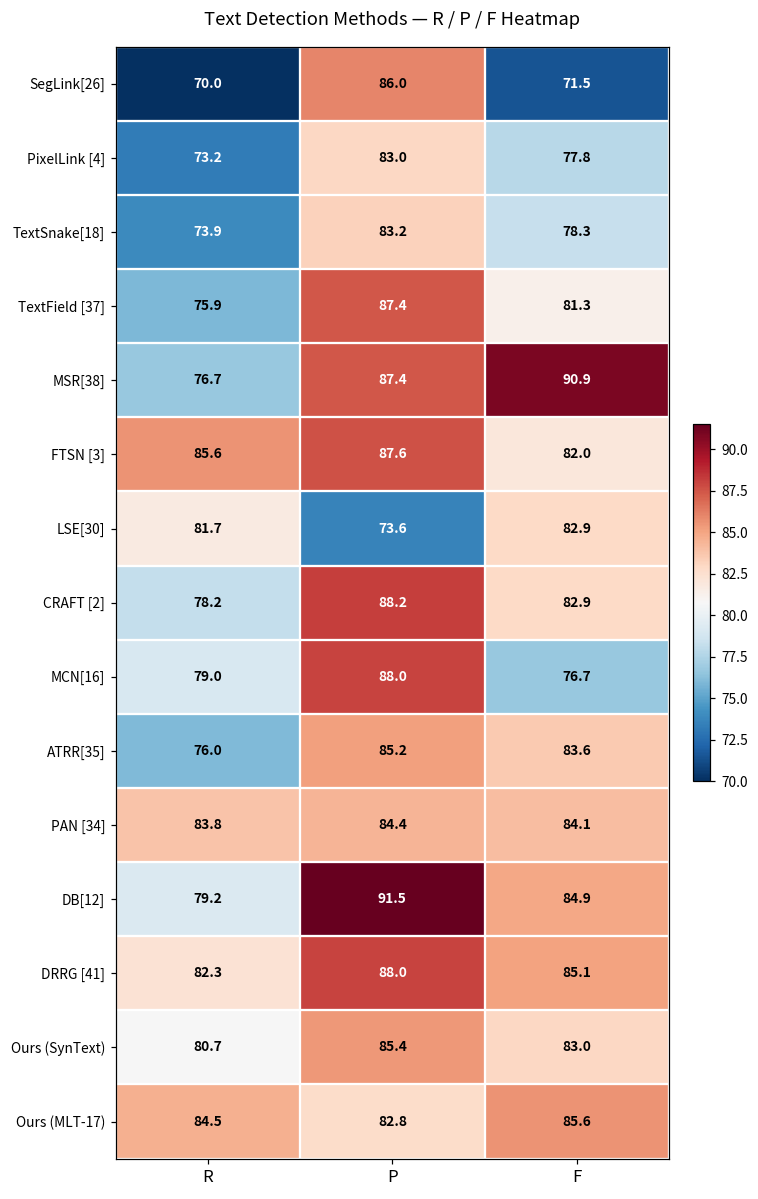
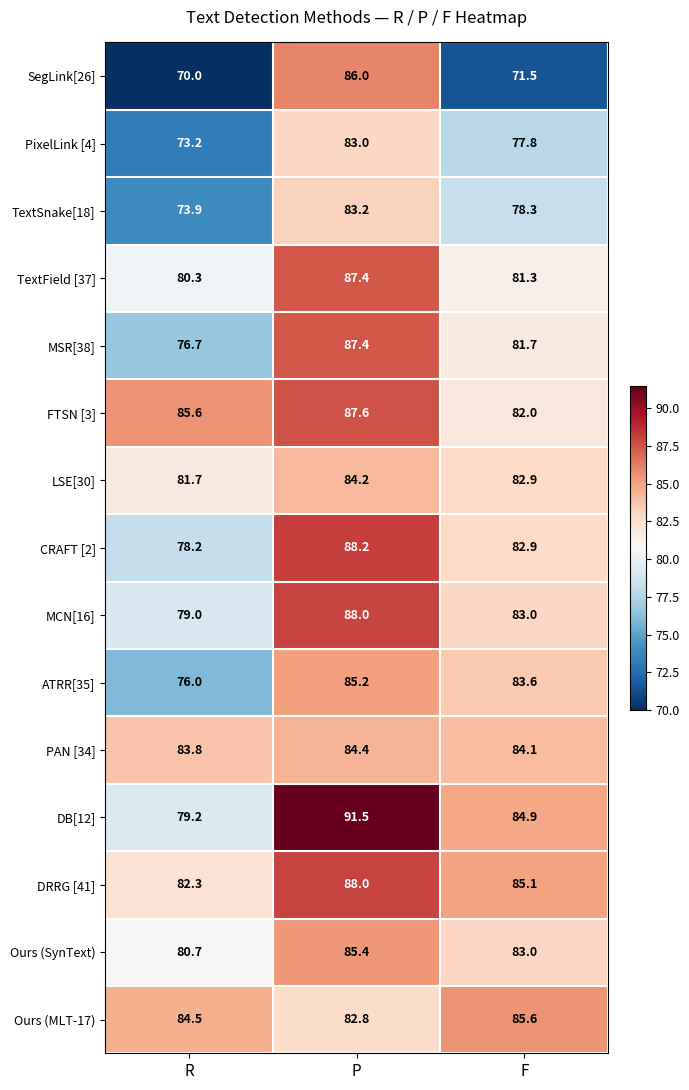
  {
    "SegLink[26]": {
      "R": 70.0,
      "P": 86.0,
      "F": 71.5
    },
    "PixelLink [4]": {
      "R": 73.2,
      "P": 83.0,
      "F": 77.8
    },
    "TextSnake[18]": {
      "R": 73.9,
      "P": 83.2,
      "F": 78.3
    },
    "TextField [37]": {
-     "R": 75.9,
+     "R": 80.3,
      "P": 87.4,
      "F": 81.3
    },
    "MSR[38]": {
      "R": 76.7,
      "P": 87.4,
-     "F": 90.9
+     "F": 81.7
    },
    "FTSN [3]": {
      "R": 85.6,
      "P": 87.6,
      "F": 82.0
    },
    "LSE[30]": {
      "R": 81.7,
-     "P": 73.6,
+     "P": 84.2,
      "F": 82.9
    },
    "CRAFT [2]": {
      "R": 78.2,
      "P": 88.2,
      "F": 82.9
    },
    "MCN[16]": {
      "R": 79.0,
      "P": 88.0,
-     "F": 76.7
+     "F": 83.0
    },
    "ATRR[35]": {
      "R": 76.0,
      "P": 85.2,
      "F": 83.6
    },
    "PAN [34]": {
      "R": 83.8,
      "P": 84.4,
      "F": 84.1
    },
    "DB[12]": {
      "R": 79.2,
      "P": 91.5,
      "F": 84.9
    },
    "DRRG [41]": {
      "R": 82.3,
      "P": 88.0,
      "F": 85.1
    },
    "Ours (SynText)": {
      "R": 80.7,
      "P": 85.4,
      "F": 83.0
    },
    "Ours (MLT-17)": {
      "R": 84.5,
      "P": 82.8,
      "F": 85.6
    }
  }
